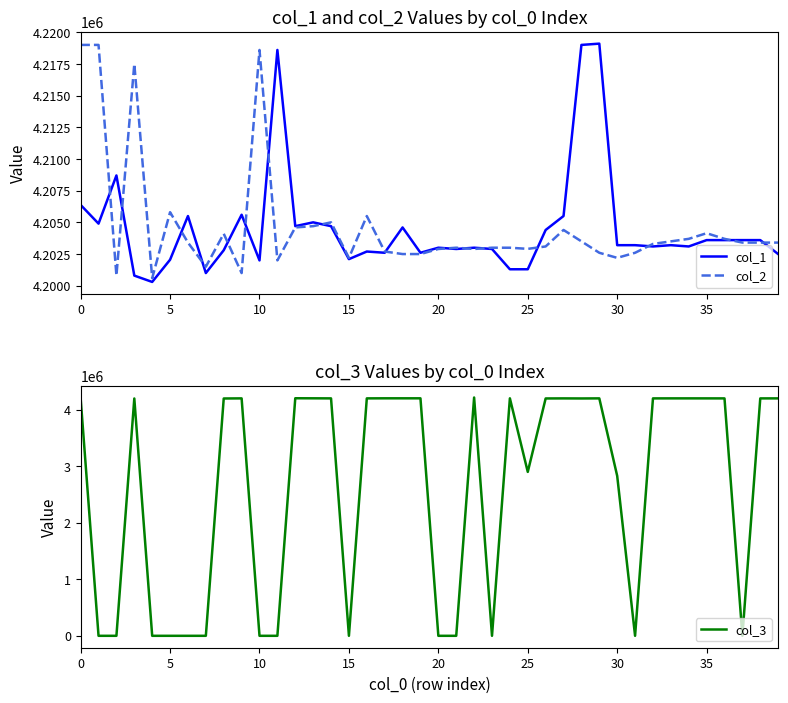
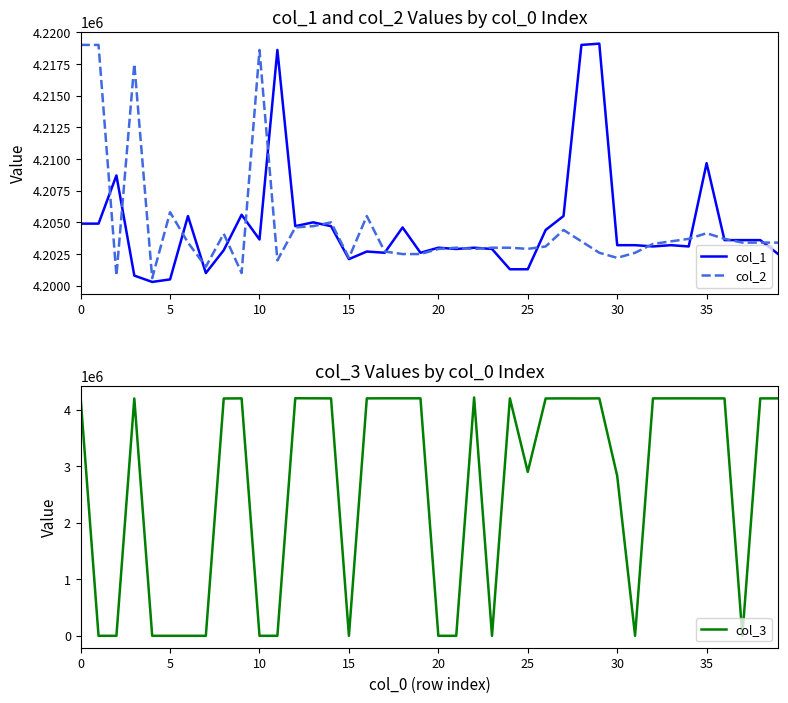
  {
    "col_1 and col_2 Values by col_0 Index": {
      "col_1": {
-       "0": 4206400,
-       "5": 4202100,
-       "10": 4202000,
+       "0": 4204900,
+       "5": 4200500,
+       "10": 4203700,
        "25": 4201300,
        "30": 4203200,
-       "35": 4203600
+       "35": 4209700
      },
      "col_2": {
        "0": 4219000,
        "5": 4205800,
        "10": 4218600,
        "25": 4202900,
        "30": 4202200,
        "35": 4204100
      }
    },
    "col_3 Values by col_0 Index": {
      "0": 4200000,
      "5": 0,
      "10": 0,
      "15": 0,
      "20": 0,
      "25": 2900000,
      "30": 2800000,
      "35": 4200000
    }
  }
